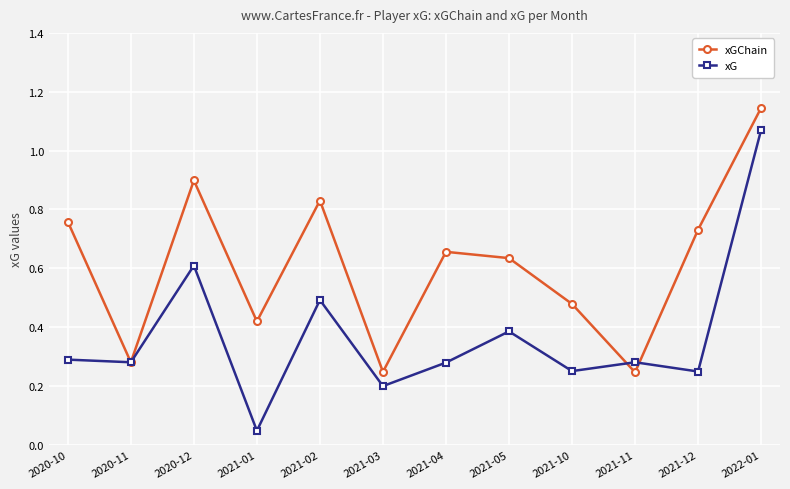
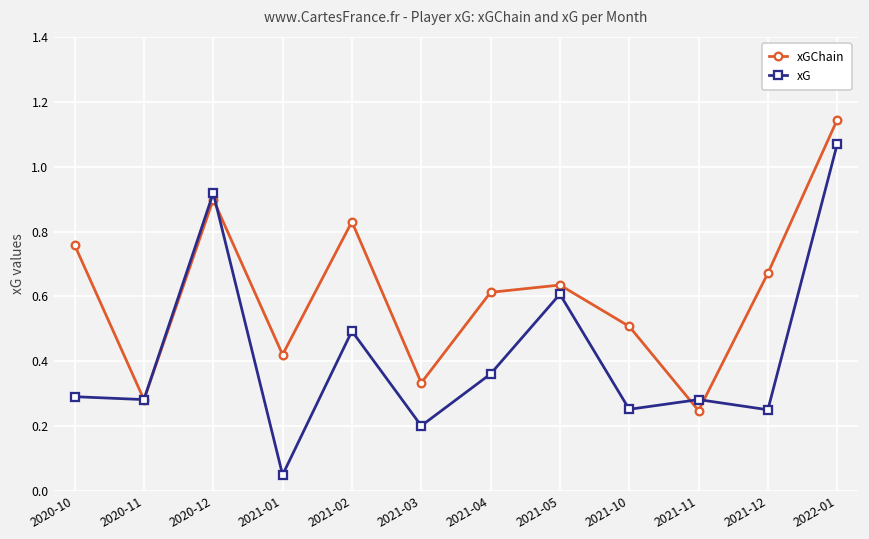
  {
    "xGChain": {
      "2020-10": 0.76,
      "2020-12": 0.90,
      "2021-01": 0.42,
      "2021-02": 0.83,
-     "2021-03": 0.25,
-     "2021-04": 0.66,
+     "2021-03": 0.33,
+     "2021-04": 0.61,
      "2021-05": 0.63,
-     "2021-10": 0.48,
+     "2021-10": 0.51,
      "2021-11": 0.25,
-     "2021-12": 0.73,
+     "2021-12": 0.67,
      "2022-01": 1.15
    },
    "xG": {
      "2020-10": 0.29,
-     "2020-12": 0.61,
+     "2020-12": 0.92,
      "2021-01": 0.05,
      "2021-02": 0.49,
      "2021-03": 0.20,
-     "2021-04": 0.28,
-     "2021-05": 0.39,
+     "2021-04": 0.36,
+     "2021-05": 0.61,
      "2021-10": 0.25,
      "2021-11": 0.28,
      "2021-12": 0.25,
      "2022-01": 1.07
    }
  }
